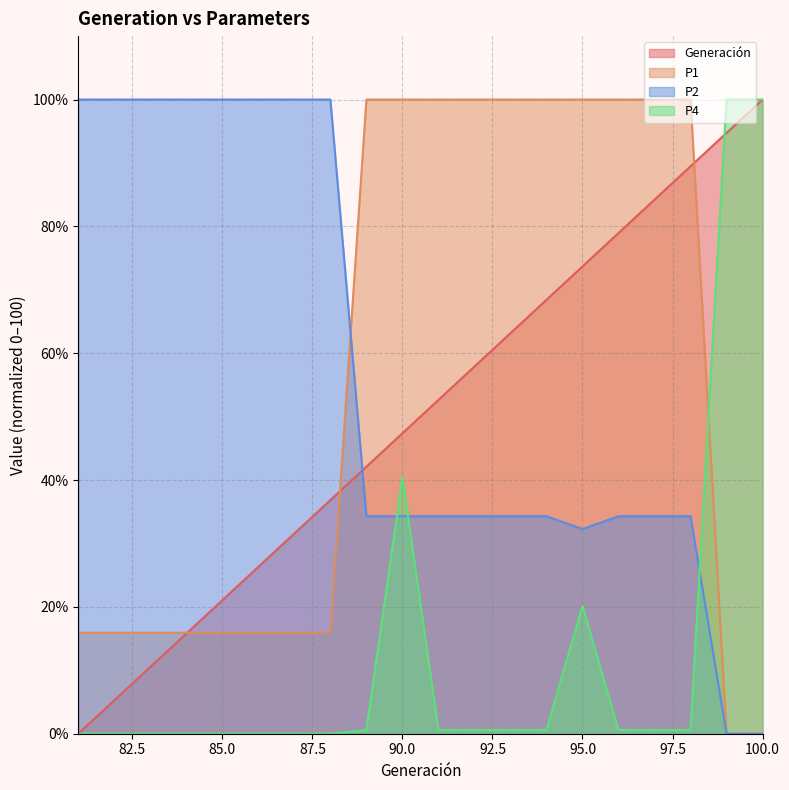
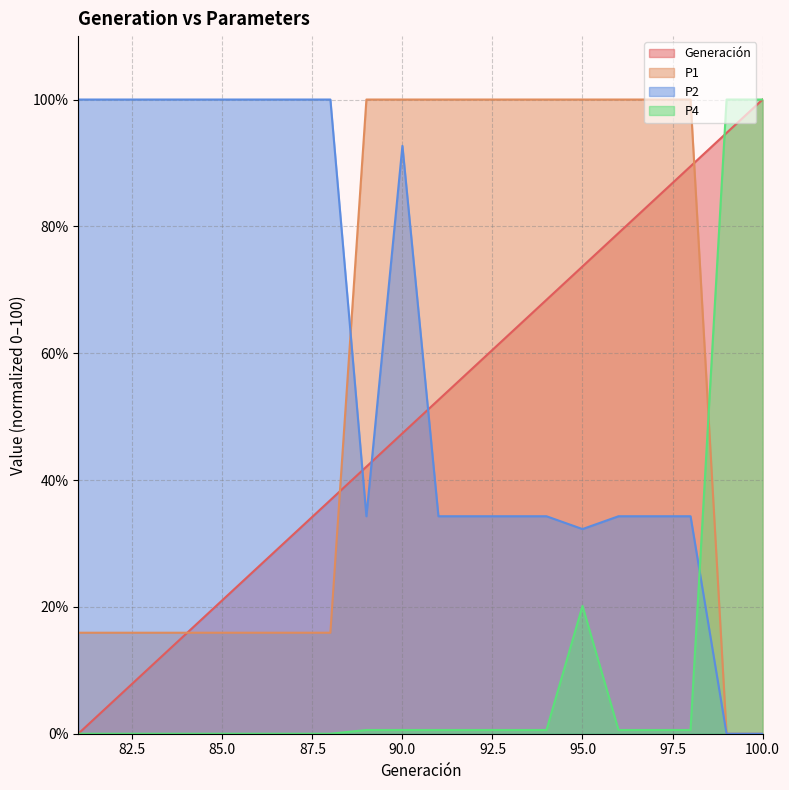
  {
    "P2": {
      "85.0": "100%",
-     "90.0": "34%",
+     "90.0": "93%",
      "95.0": "32%"
    },
    "P4": {
      "85.0": "0%",
-     "90.0": "40%",
+     "90.0": "1%",
      "95.0": "20%"
    }
  }
